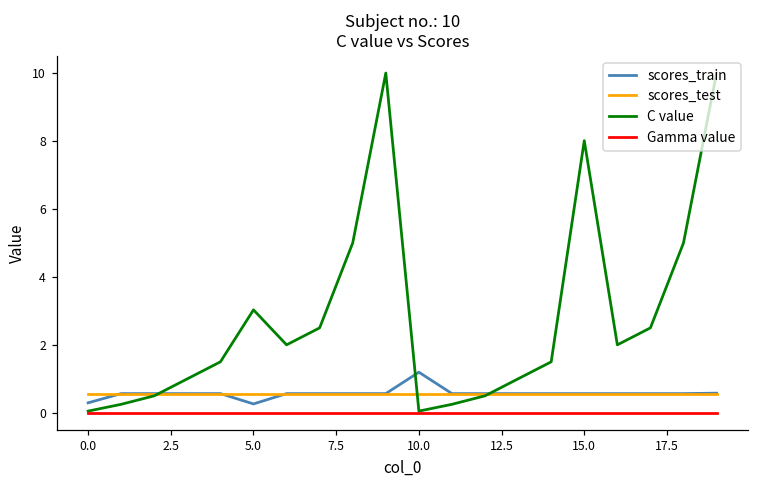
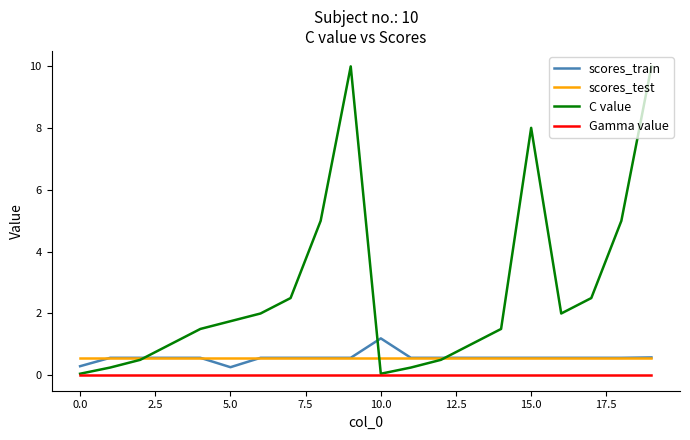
  {
    "scores_train": {
      "0.0": 0.3,
      "5.0": 0.3,
      "10.0": 1.2
    },
    "scores_test": {
      "0.0": 0.6,
      "5.0": 0.6,
      "10.0": 0.6
    },
    "C value": {
-     "5.0": 3.0,
+     "5.0": 1.8,
      "15.0": 8.0
    },
    "Gamma value": {
      "5.0": 0.0,
      "15.0": 0.0
    }
  }
